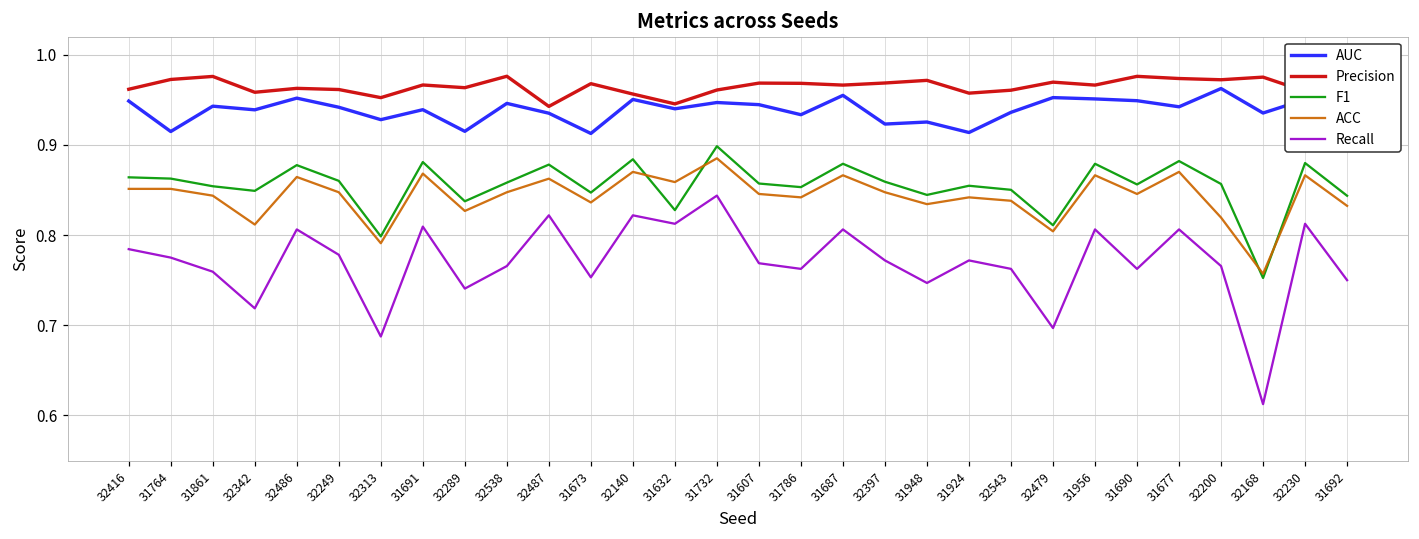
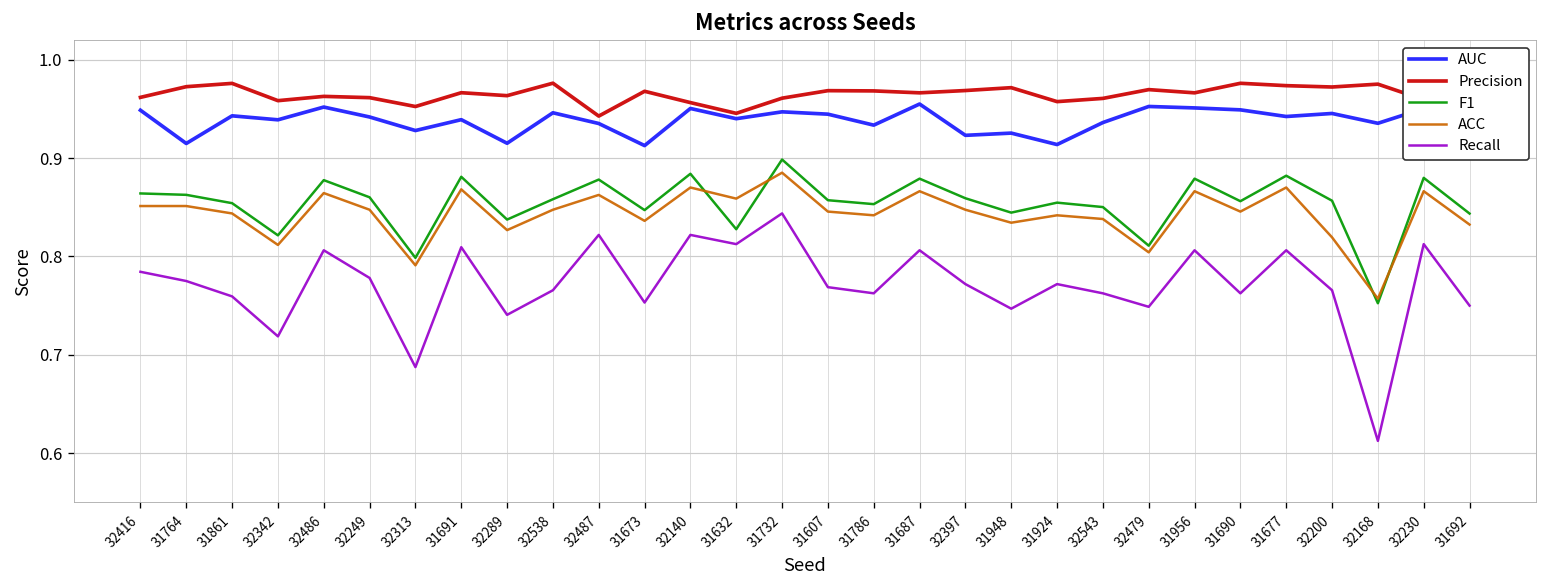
  {
    "AUC": {
      "32416": 0.95,
      "31764": 0.91,
      "31861": 0.94,
      "32342": 0.94,
      "32486": 0.95,
      "32249": 0.94,
      "32313": 0.93,
      "31691": 0.94,
      "32289": 0.92,
      "32538": 0.95,
      "32487": 0.94,
      "31673": 0.91,
      "32140": 0.95,
      "31632": 0.94,
      "31732": 0.95,
      "31607": 0.94,
      "31786": 0.93,
      "31687": 0.95,
      "32397": 0.92,
      "31948": 0.93,
      "31924": 0.91,
      "32543": 0.94,
      "32479": 0.95,
      "31956": 0.95,
      "31690": 0.95,
      "31677": 0.94,
-     "32200": 0.96,
+     "32200": 0.95,
      "32168": 0.94
    },
    "Precision": {
      "32416": 0.96,
      "31764": 0.97,
      "31861": 0.98,
      "32342": 0.96,
      "32486": 0.96,
      "32249": 0.96,
      "32313": 0.95,
      "31691": 0.97,
      "32289": 0.96,
      "32538": 0.98,
      "32487": 0.94,
      "31673": 0.97,
      "32140": 0.96,
      "31632": 0.95,
      "31732": 0.96,
      "31607": 0.97,
      "31786": 0.97,
      "31687": 0.97,
      "32397": 0.97,
      "31948": 0.97,
      "31924": 0.96,
      "32543": 0.96,
      "32479": 0.97,
      "31956": 0.97,
      "31690": 0.98,
      "31677": 0.97,
      "32200": 0.97,
      "32168": 0.98
    },
    "F1": {
      "32416": 0.86,
      "31764": 0.86,
      "31861": 0.85,
-     "32342": 0.85,
+     "32342": 0.82,
      "32486": 0.88,
      "32249": 0.86,
      "32313": 0.80,
      "31691": 0.88,
      "32289": 0.84,
      "32538": 0.86,
      "32487": 0.88,
      "31673": 0.85,
      "32140": 0.88,
      "31632": 0.83,
      "31732": 0.90,
      "31607": 0.86,
      "31786": 0.85,
      "31687": 0.88,
      "32397": 0.86,
      "31948": 0.84,
      "31924": 0.85,
      "32543": 0.85,
      "32479": 0.81,
      "31956": 0.88,
      "31690": 0.86,
      "31677": 0.88,
      "32200": 0.86,
      "32168": 0.75,
      "32230": 0.88,
      "31692": 0.84
    },
    "ACC": {
      "32416": 0.85,
      "31764": 0.85,
      "31861": 0.84,
      "32342": 0.81,
      "32486": 0.86,
      "32249": 0.85,
      "32313": 0.79,
      "31691": 0.87,
      "32289": 0.83,
      "32538": 0.85,
      "32487": 0.86,
      "31673": 0.84,
      "32140": 0.87,
      "31632": 0.86,
      "31732": 0.89,
      "31607": 0.85,
      "31786": 0.84,
      "31687": 0.87,
      "32397": 0.85,
      "31948": 0.83,
      "31924": 0.84,
      "32543": 0.84,
      "32479": 0.80,
      "31956": 0.87,
      "31690": 0.85,
      "31677": 0.87,
      "32200": 0.82,
      "32168": 0.76,
      "32230": 0.87,
      "31692": 0.83
    },
    "Recall": {
      "32416": 0.78,
      "31764": 0.78,
      "31861": 0.76,
      "32342": 0.72,
      "32486": 0.81,
      "32249": 0.78,
      "32313": 0.69,
      "31691": 0.81,
      "32289": 0.74,
      "32538": 0.77,
      "32487": 0.82,
      "31673": 0.75,
      "32140": 0.82,
      "31632": 0.81,
      "31732": 0.84,
      "31607": 0.77,
      "31786": 0.76,
      "31687": 0.81,
      "32397": 0.77,
      "31948": 0.75,
      "31924": 0.77,
      "32543": 0.76,
-     "32479": 0.70,
+     "32479": 0.75,
      "31956": 0.81,
      "31690": 0.76,
      "31677": 0.81,
      "32200": 0.77,
      "32168": 0.61,
      "32230": 0.81,
      "31692": 0.75
    }
  }
